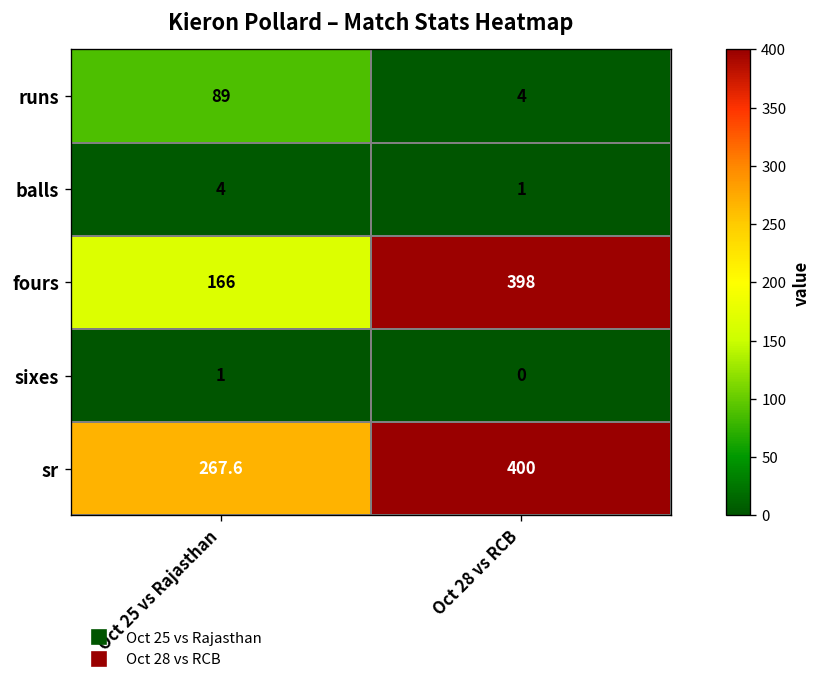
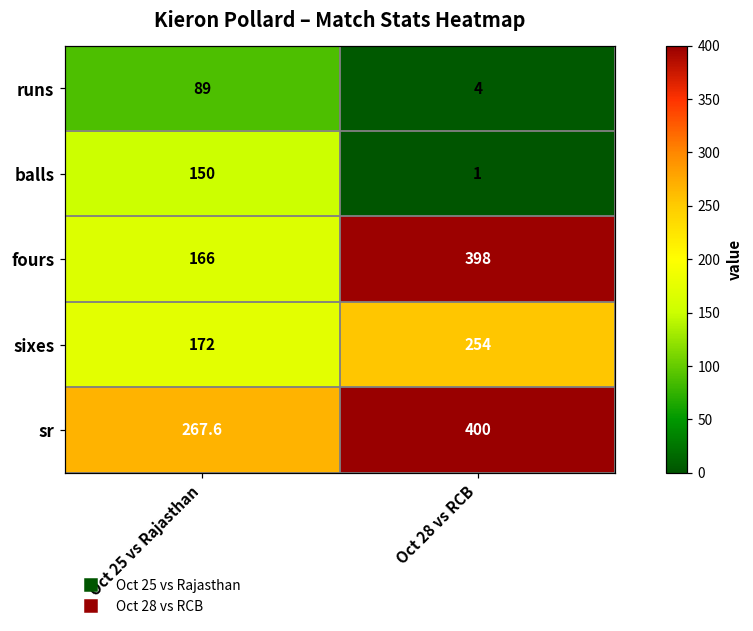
  {
    "runs": {
      "Oct 25 vs Rajasthan": 89,
      "Oct 28 vs RCB": 4
    },
    "balls": {
-     "Oct 25 vs Rajasthan": 4,
+     "Oct 25 vs Rajasthan": 150,
      "Oct 28 vs RCB": 1
    },
    "fours": {
      "Oct 25 vs Rajasthan": 166,
      "Oct 28 vs RCB": 398
    },
    "sixes": {
-     "Oct 25 vs Rajasthan": 1,
-     "Oct 28 vs RCB": 0
+     "Oct 25 vs Rajasthan": 172,
+     "Oct 28 vs RCB": 254
    },
    "sr": {
      "Oct 25 vs Rajasthan": 267.6,
      "Oct 28 vs RCB": 400
    }
  }
